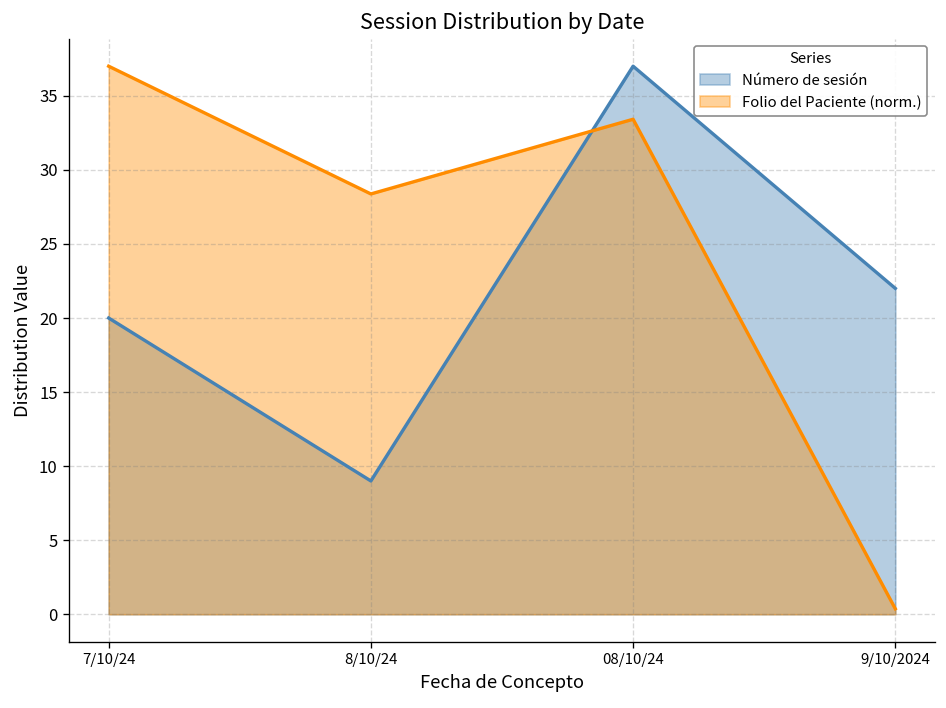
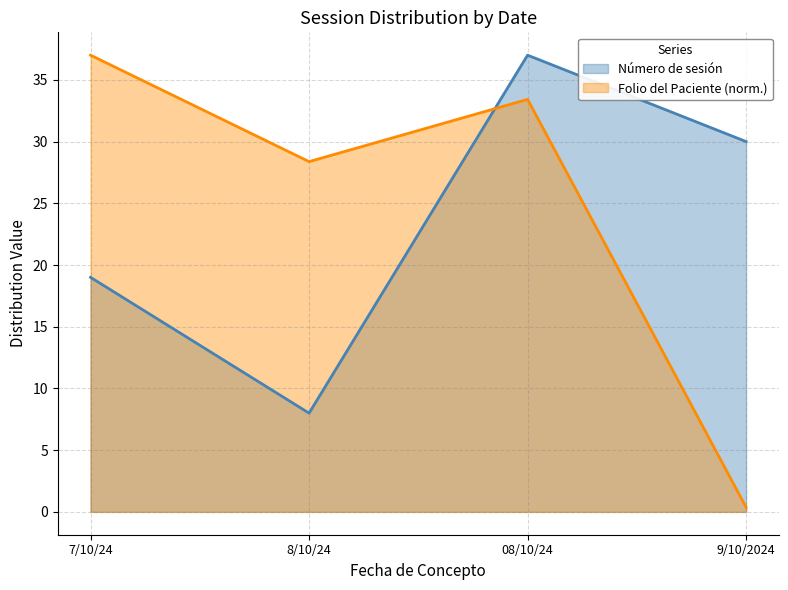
  {
    "Número de sesión": {
-     "7/10/24": 20,
-     "8/10/24": 9,
+     "7/10/24": 19,
+     "8/10/24": 8,
      "08/10/24": 37,
-     "9/10/2024": 22
+     "9/10/2024": 30
    },
    "Folio del Paciente (norm.)": {
      "7/10/24": 37,
      "8/10/24": 28.4,
      "08/10/24": 33.4,
      "9/10/2024": 0.4
    }
  }
